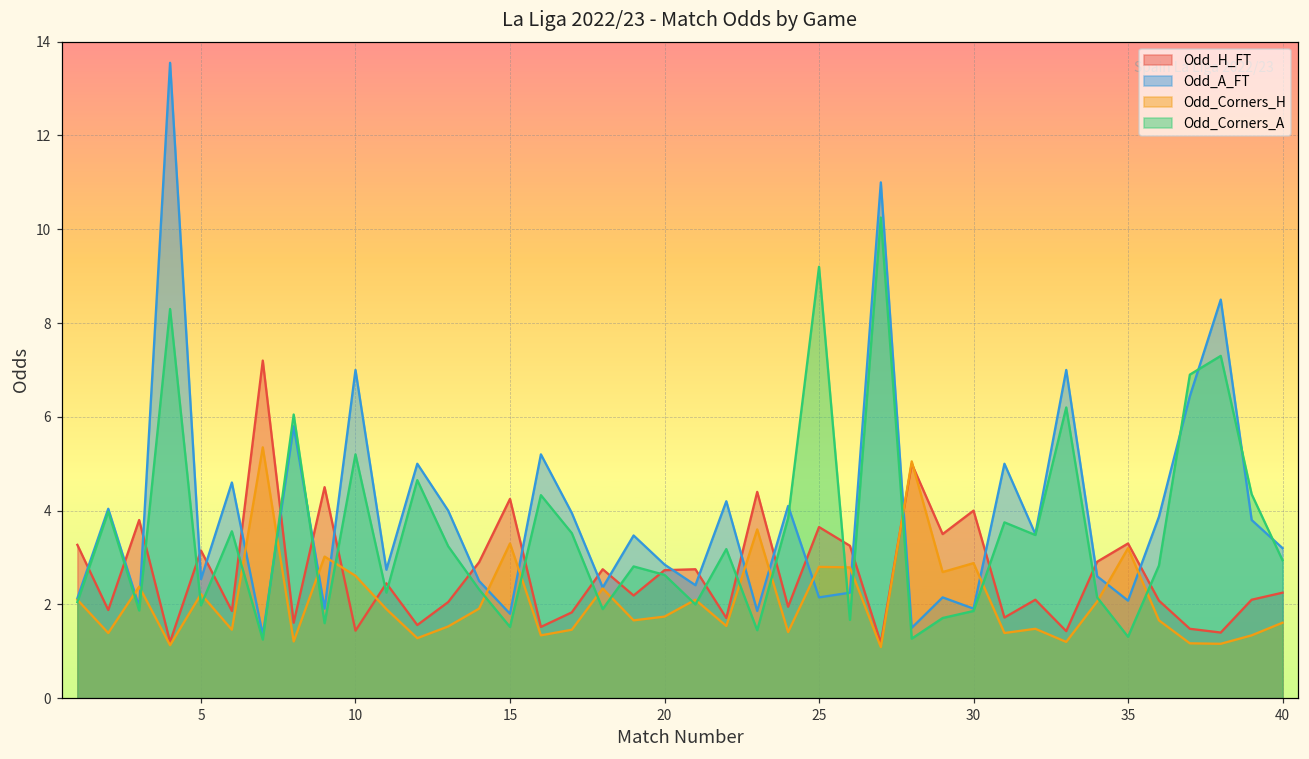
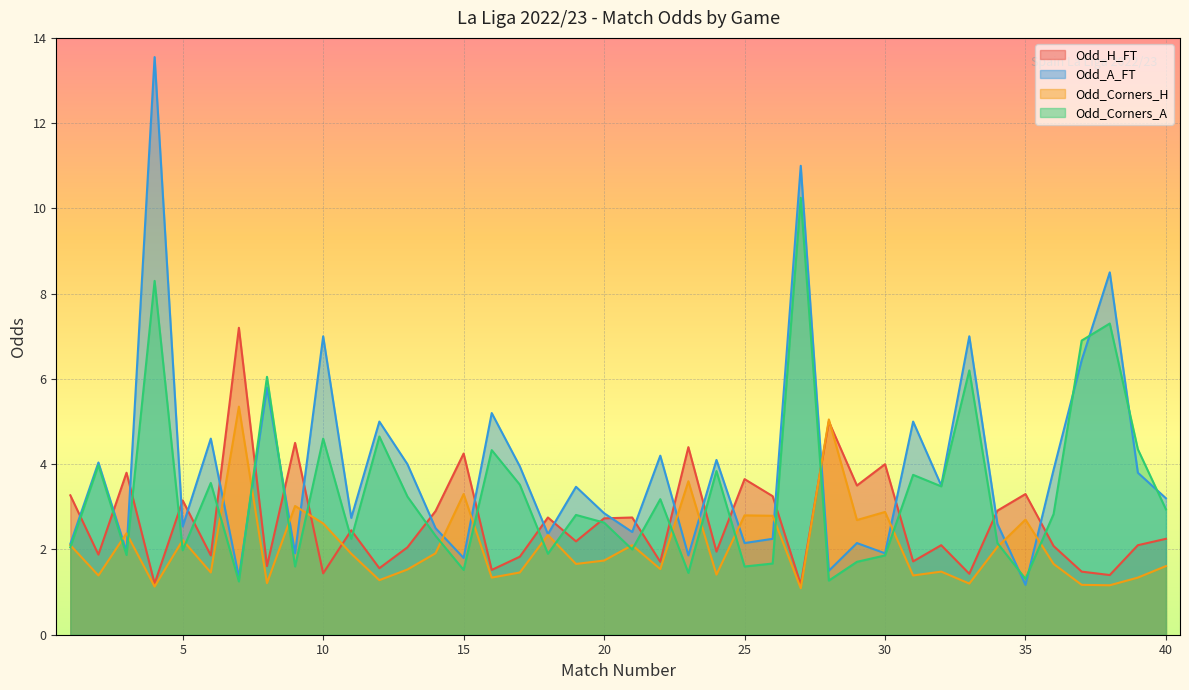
  {
    "Odd_H_FT": {
      "5": 3.2,
      "10": 1.4,
      "15": 4.3,
      "20": 2.7,
      "25": 3.7,
      "30": 4.0,
      "35": 3.3,
      "40": 2.3
    },
    "Odd_A_FT": {
      "5": 2.5,
      "10": 7.0,
      "15": 1.8,
      "20": 2.9,
      "25": 2.2,
-     "35": 2.1,
+     "35": 1.2,
      "40": 3.2
    },
    "Odd_Corners_H": {
      "5": 2.2,
      "10": 2.6,
      "15": 3.3,
      "20": 1.7,
      "25": 2.8,
      "30": 2.9,
-     "35": 3.2,
+     "35": 2.7,
      "40": 1.6
    },
    "Odd_Corners_A": {
      "5": 2.0,
-     "10": 5.2,
+     "10": 4.6,
      "15": 1.5,
      "20": 2.6,
-     "25": 9.2,
+     "25": 1.6,
      "35": 1.3,
      "40": 2.9
    }
  }
